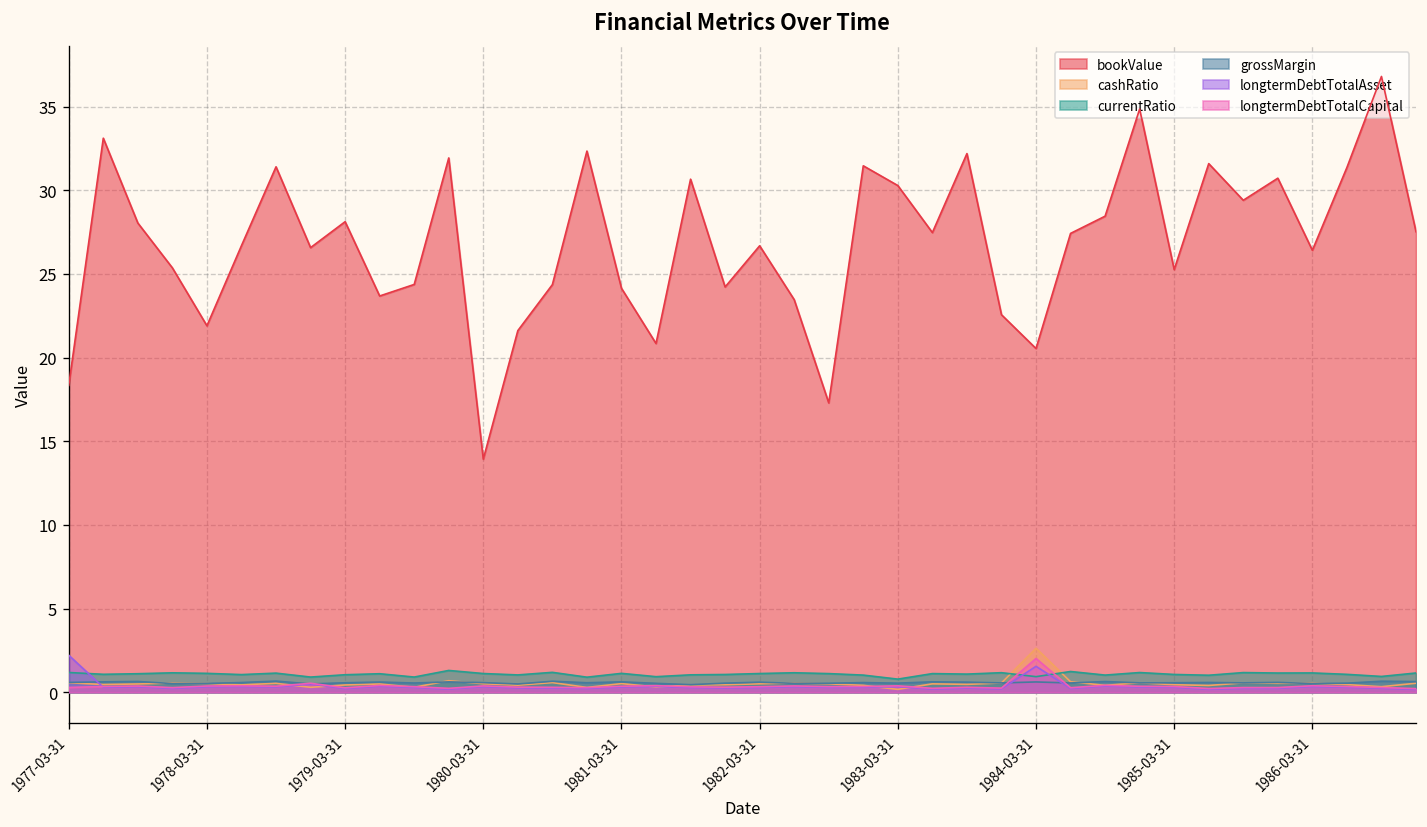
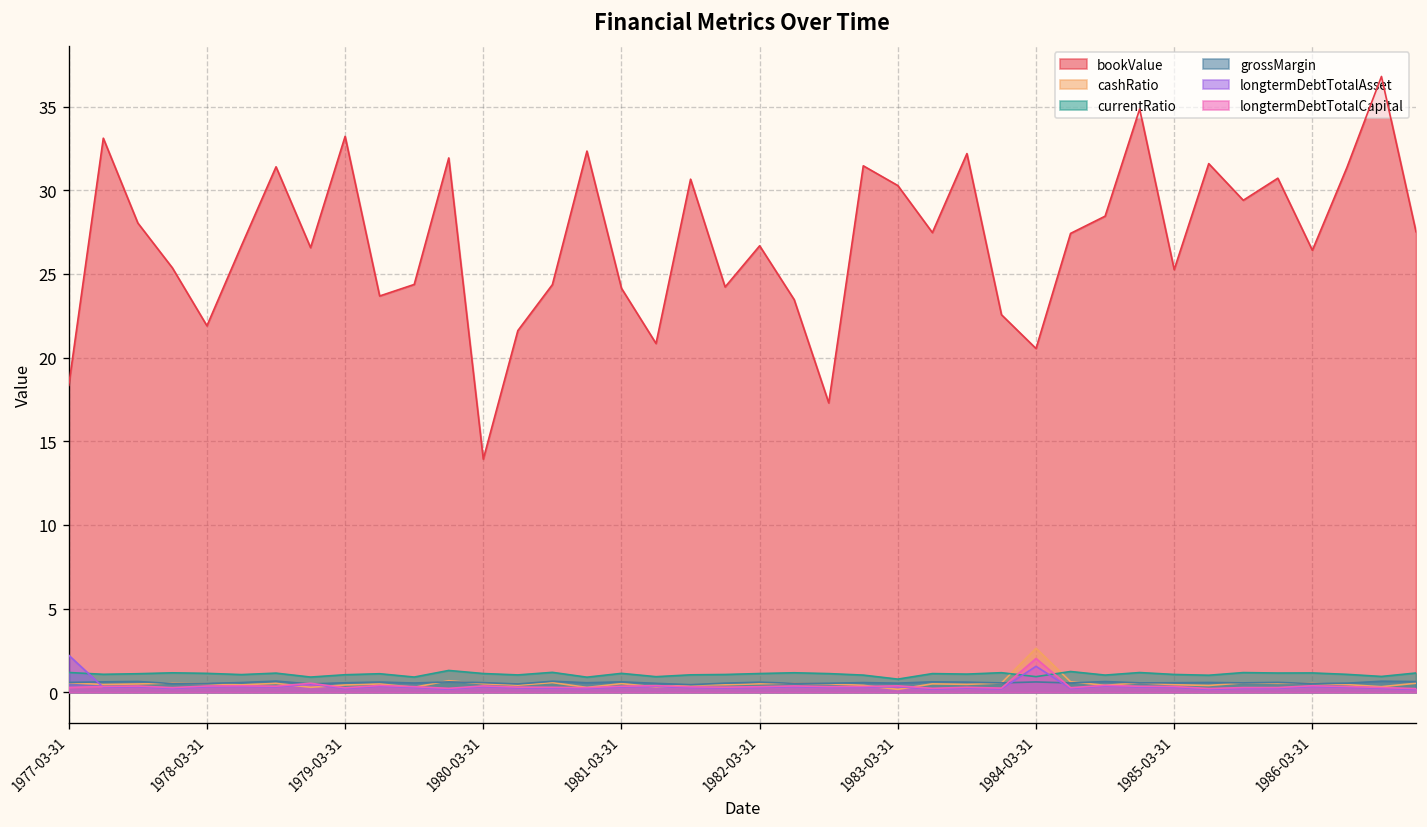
  {
    "bookValue": {
      "1977-03-31": 18.3,
      "1978-03-31": 21.9,
-     "1979-03-31": 28.1,
+     "1979-03-31": 33.2,
      "1980-03-31": 13.9,
      "1981-03-31": 24.1,
      "1982-03-31": 26.7,
      "1983-03-31": 30.3,
      "1984-03-31": 20.5,
      "1985-03-31": 25.3,
      "1986-03-31": 26.4
    },
    "cashRatio": {
      "1984-03-31": 2.6
    },
    "longtermDebtTotalAsset": {
      "1977-03-31": 2.2,
      "1984-03-31": 1.5
    },
    "longtermDebtTotalCapital": {
      "1977-03-31": 0.3,
      "1984-03-31": 2.0
    }
  }
